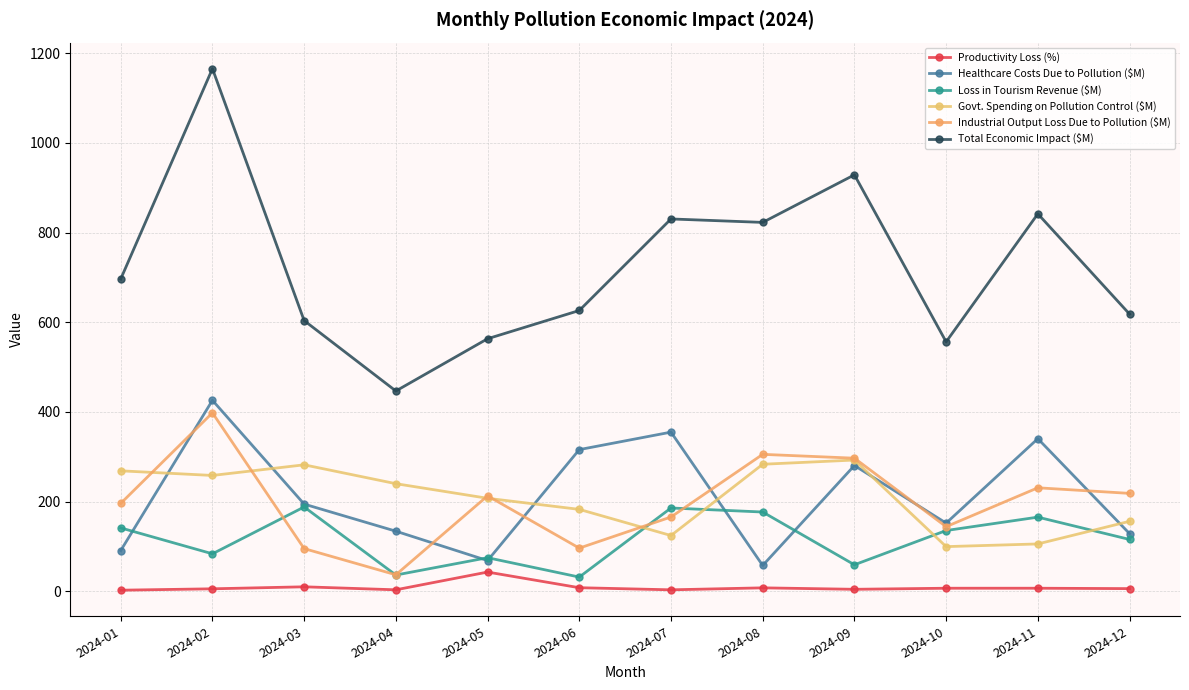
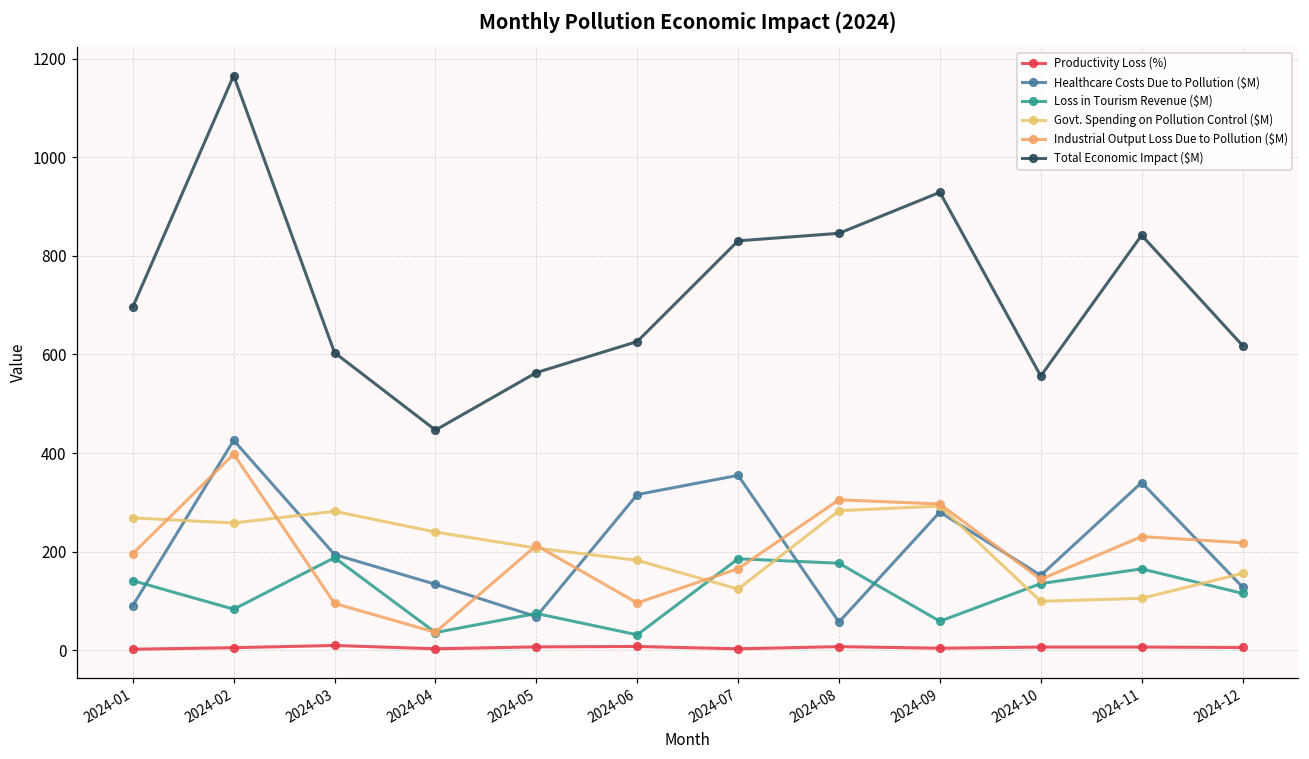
  {
    "Productivity Loss (%)": {
      "2024-01": 0,
      "2024-02": 10,
      "2024-03": 10,
      "2024-04": 0,
-     "2024-05": 40,
+     "2024-05": 10,
      "2024-06": 10,
      "2024-07": 0,
      "2024-08": 10,
      "2024-09": 0,
      "2024-10": 10,
      "2024-11": 10,
      "2024-12": 10
    },
    "Total Economic Impact ($M)": {
      "2024-01": 700,
      "2024-02": 1170,
      "2024-03": 600,
      "2024-04": 450,
      "2024-05": 560,
      "2024-06": 630,
      "2024-07": 830,
-     "2024-08": 820,
+     "2024-08": 850,
      "2024-09": 930,
      "2024-10": 560,
      "2024-11": 840,
      "2024-12": 620
    }
  }
